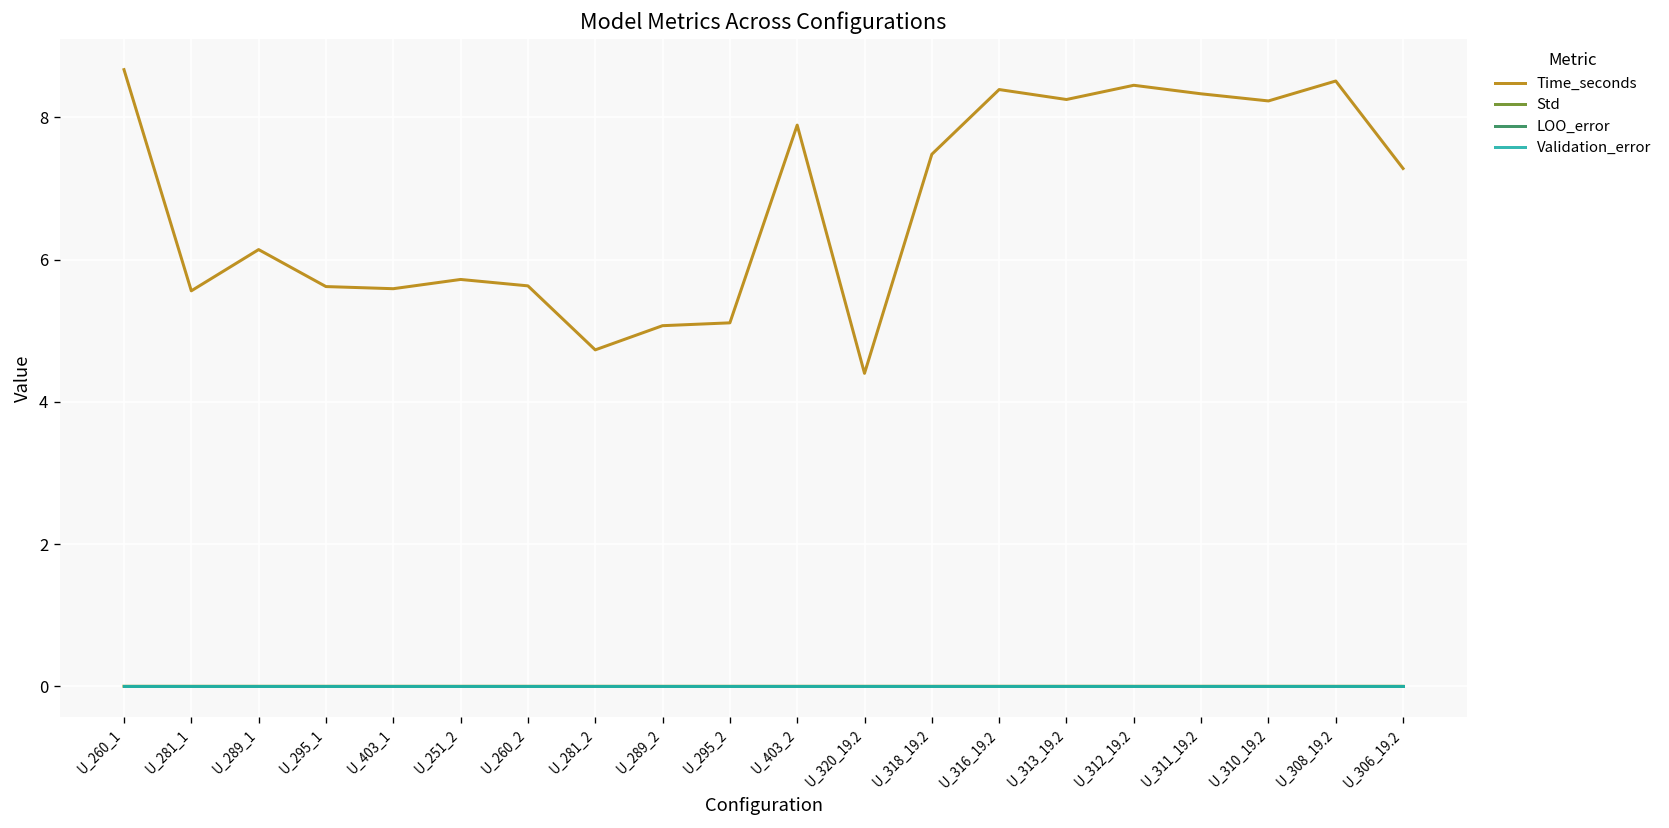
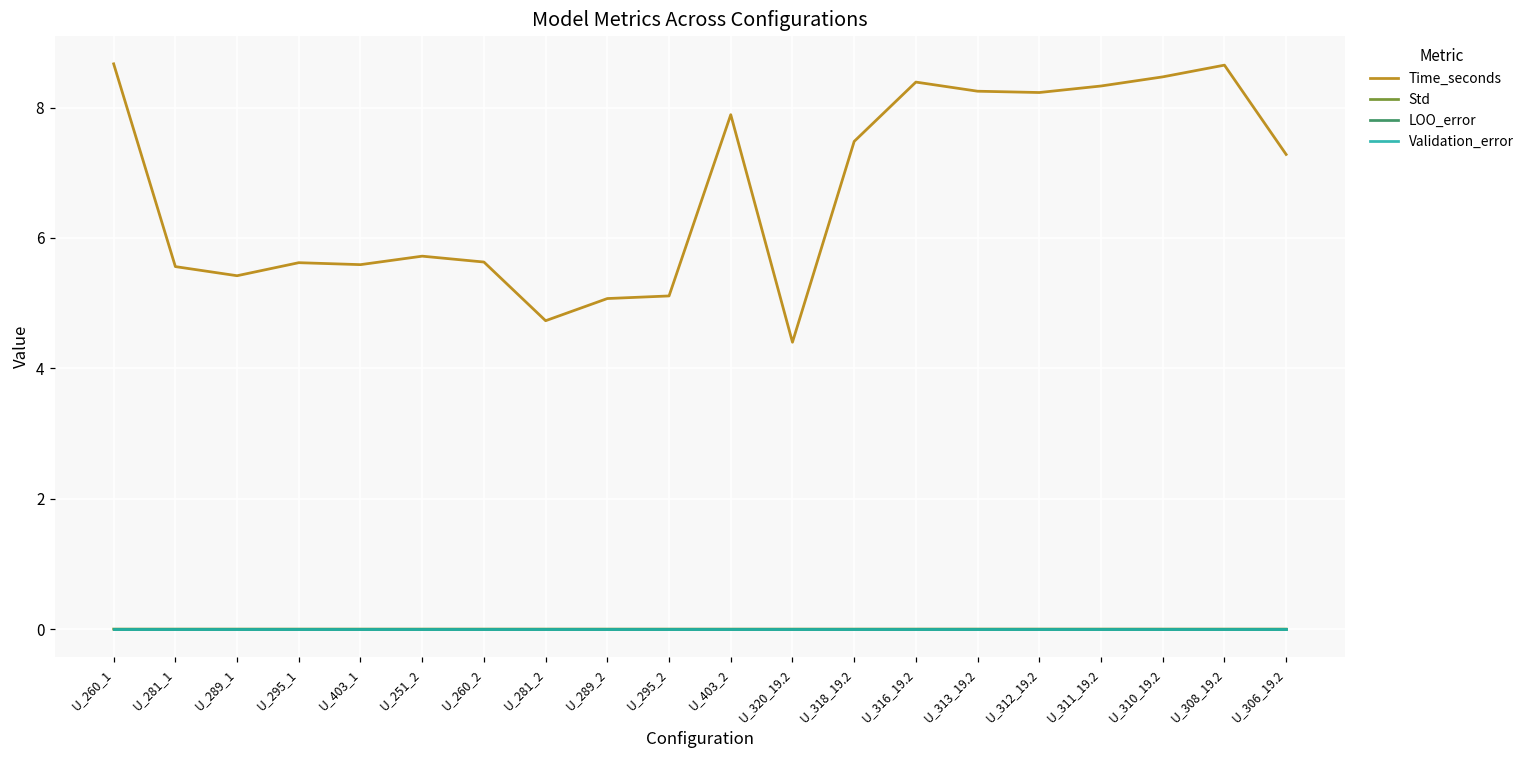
  {
    "Time_seconds": {
      "U_260_1": 8.7,
      "U_281_1": 5.6,
-     "U_289_1": 6.1,
+     "U_289_1": 5.4,
      "U_295_1": 5.6,
      "U_403_1": 5.6,
      "U_251_2": 5.7,
      "U_260_2": 5.6,
      "U_281_2": 4.7,
      "U_289_2": 5.1,
      "U_295_2": 5.1,
      "U_403_2": 7.9,
      "U_320_19.2": 4.4,
      "U_318_19.2": 7.5,
      "U_316_19.2": 8.4,
      "U_313_19.2": 8.3,
-     "U_312_19.2": 8.5,
+     "U_312_19.2": 8.2,
      "U_311_19.2": 8.3,
-     "U_310_19.2": 8.2,
-     "U_308_19.2": 8.5,
+     "U_310_19.2": 8.5,
+     "U_308_19.2": 8.7,
      "U_306_19.2": 7.3
    },
    "Validation_error": {
      "U_260_1": 0.0,
      "U_281_1": 0.0,
      "U_289_1": 0.0,
      "U_295_1": 0.0,
      "U_403_1": 0.0,
      "U_251_2": 0.0,
      "U_260_2": 0.0,
      "U_281_2": 0.0,
      "U_289_2": 0.0,
      "U_295_2": 0.0,
      "U_403_2": 0.0,
      "U_320_19.2": 0.0,
      "U_318_19.2": 0.0,
      "U_316_19.2": 0.0,
      "U_313_19.2": 0.0,
      "U_312_19.2": 0.0,
      "U_311_19.2": 0.0,
      "U_310_19.2": 0.0,
      "U_308_19.2": 0.0,
      "U_306_19.2": 0.0
    }
  }
